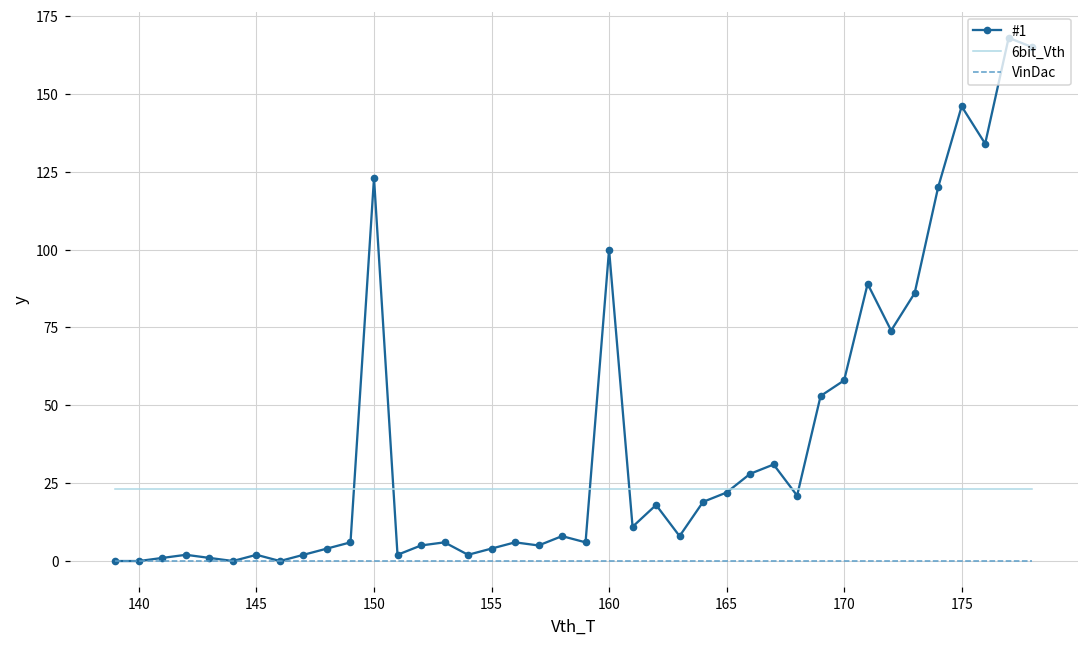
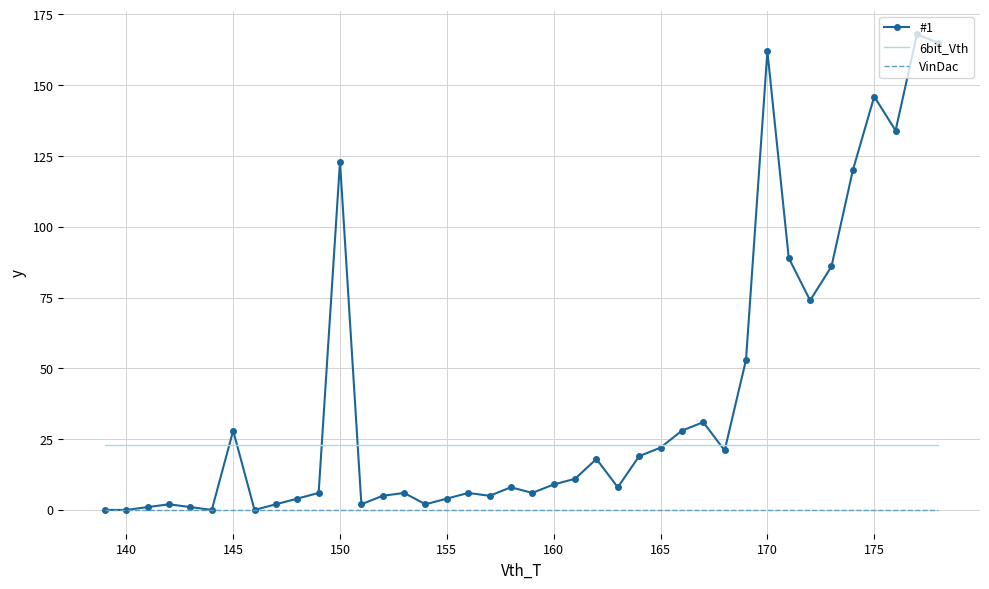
  {
    "#1": {
-     "145": 2,
+     "145": 28,
      "150": 123,
      "155": 4,
-     "160": 100,
+     "160": 9,
      "165": 22,
-     "170": 58,
+     "170": 162,
      "175": 146
    },
    "6bit_Vth": {
      "140": 23,
      "145": 23,
      "150": 23,
      "155": 23,
      "160": 23,
      "165": 23,
      "170": 23,
      "175": 23
    },
    "VinDac": {
      "145": 0,
      "150": 0,
      "155": 0,
      "160": 0,
      "165": 0,
      "170": 0,
      "175": 0
    }
  }
